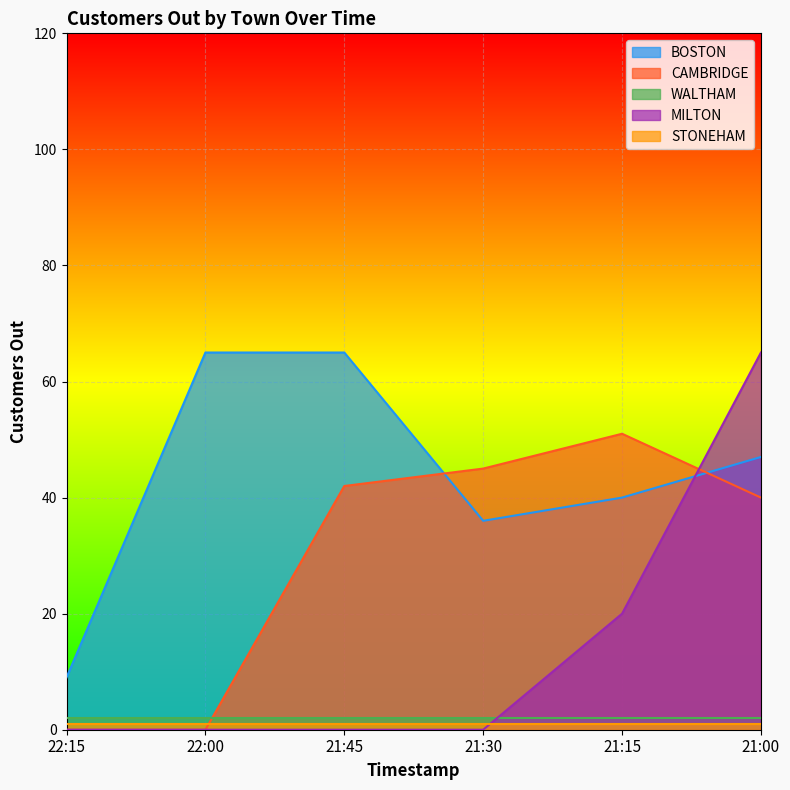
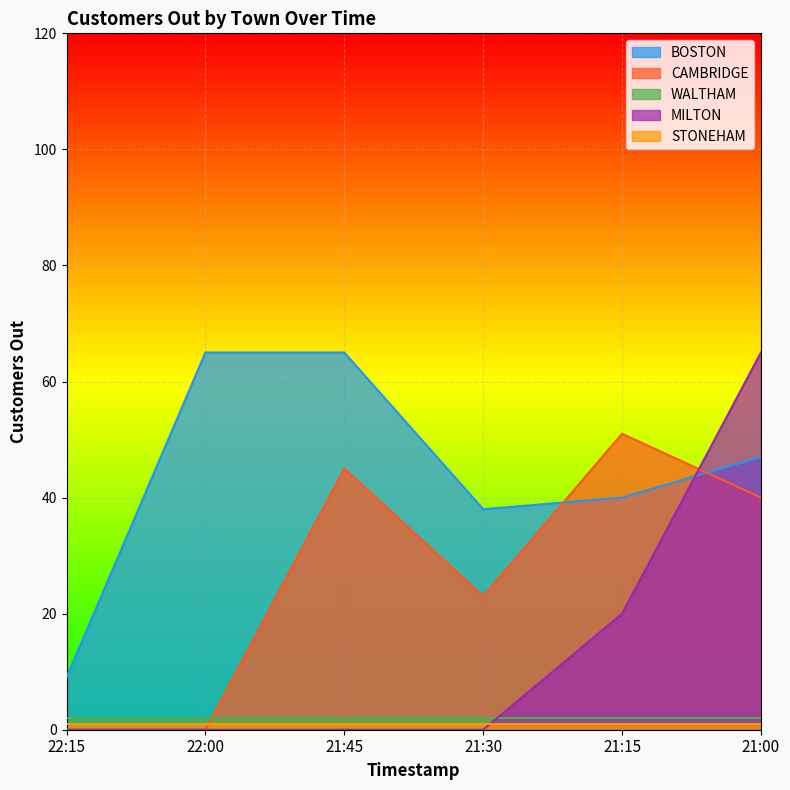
  {
    "BOSTON": {
      "22:15": 9,
      "22:00": 65,
      "21:45": 65,
-     "21:30": 36,
+     "21:30": 38,
      "21:15": 40,
      "21:00": 47
    },
    "CAMBRIDGE": {
-     "21:45": 42,
-     "21:30": 45,
+     "21:45": 45,
+     "21:30": 23,
      "21:15": 51,
      "21:00": 40
    },
    "WALTHAM": {
      "22:15": 2,
      "22:00": 2,
      "21:45": 2,
      "21:30": 2,
      "21:15": 2,
      "21:00": 2
    },
    "MILTON": {
      "21:45": 0,
      "21:30": 0,
      "21:15": 20,
      "21:00": 65
    },
    "STONEHAM": {
      "22:15": 1,
      "22:00": 1,
      "21:45": 1,
      "21:30": 1,
      "21:15": 1,
      "21:00": 1
    }
  }
